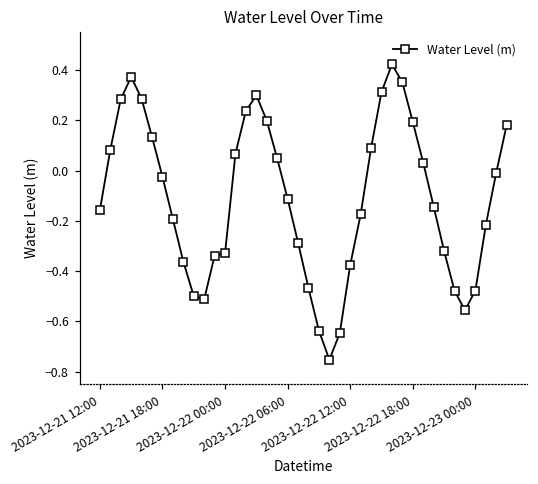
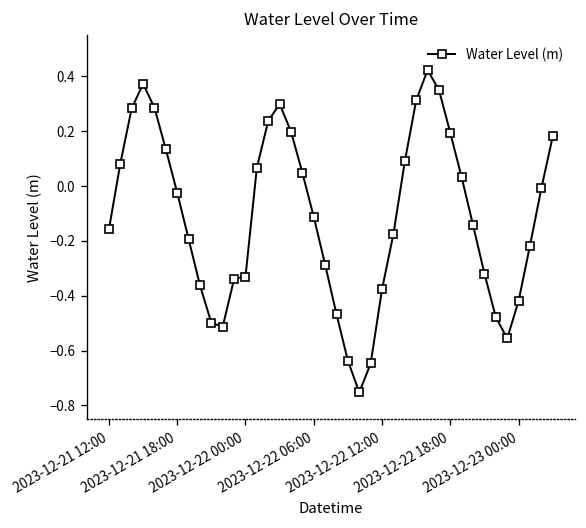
  {
    "2023-12-21 12:00": -0.16,
    "2023-12-21 18:00": -0.02,
    "2023-12-22 00:00": -0.33,
    "2023-12-22 06:00": -0.11,
    "2023-12-22 12:00": -0.38,
    "2023-12-22 18:00": 0.19,
-   "2023-12-23 00:00": -0.48
+   "2023-12-23 00:00": -0.42
  }
